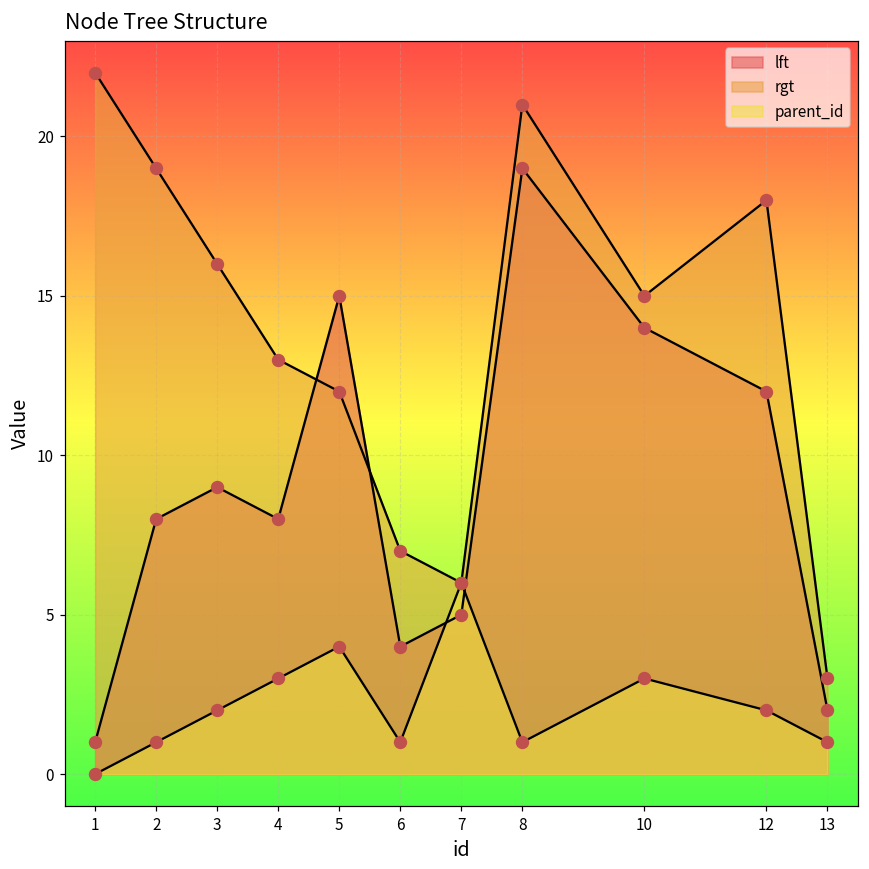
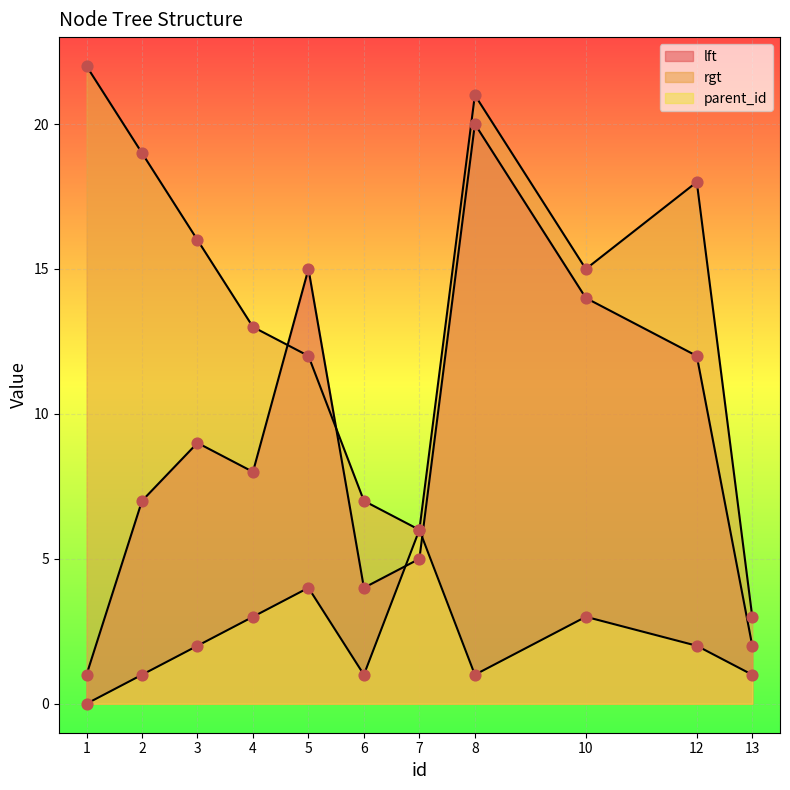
  {
    "lft": {
      "1": 1,
-     "2": 8,
+     "2": 7,
      "3": 9,
      "4": 8,
      "5": 15,
      "6": 4,
      "7": 5,
-     "8": 19,
+     "8": 20,
      "10": 14,
      "12": 12,
      "13": 2
    }
  }
